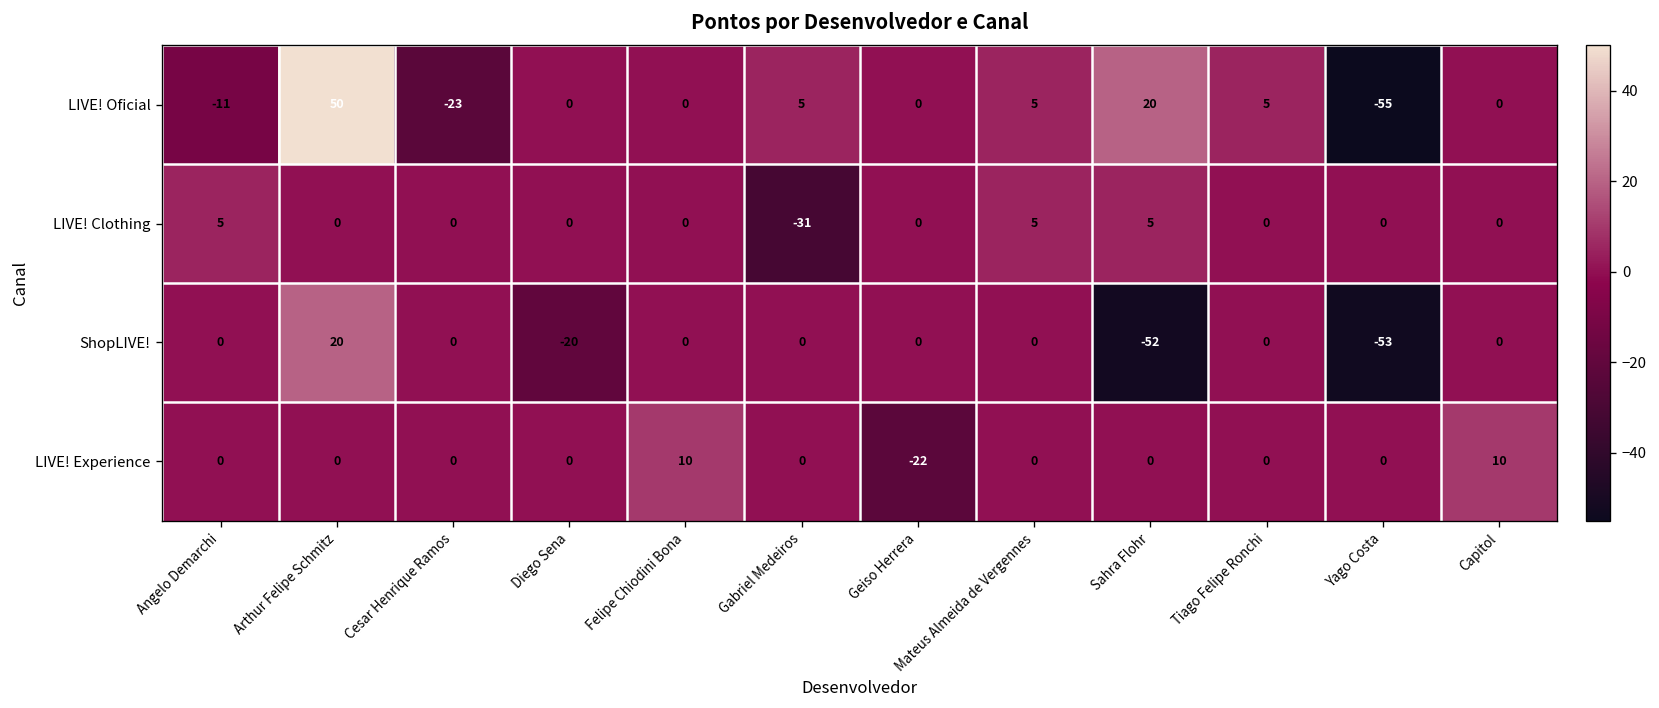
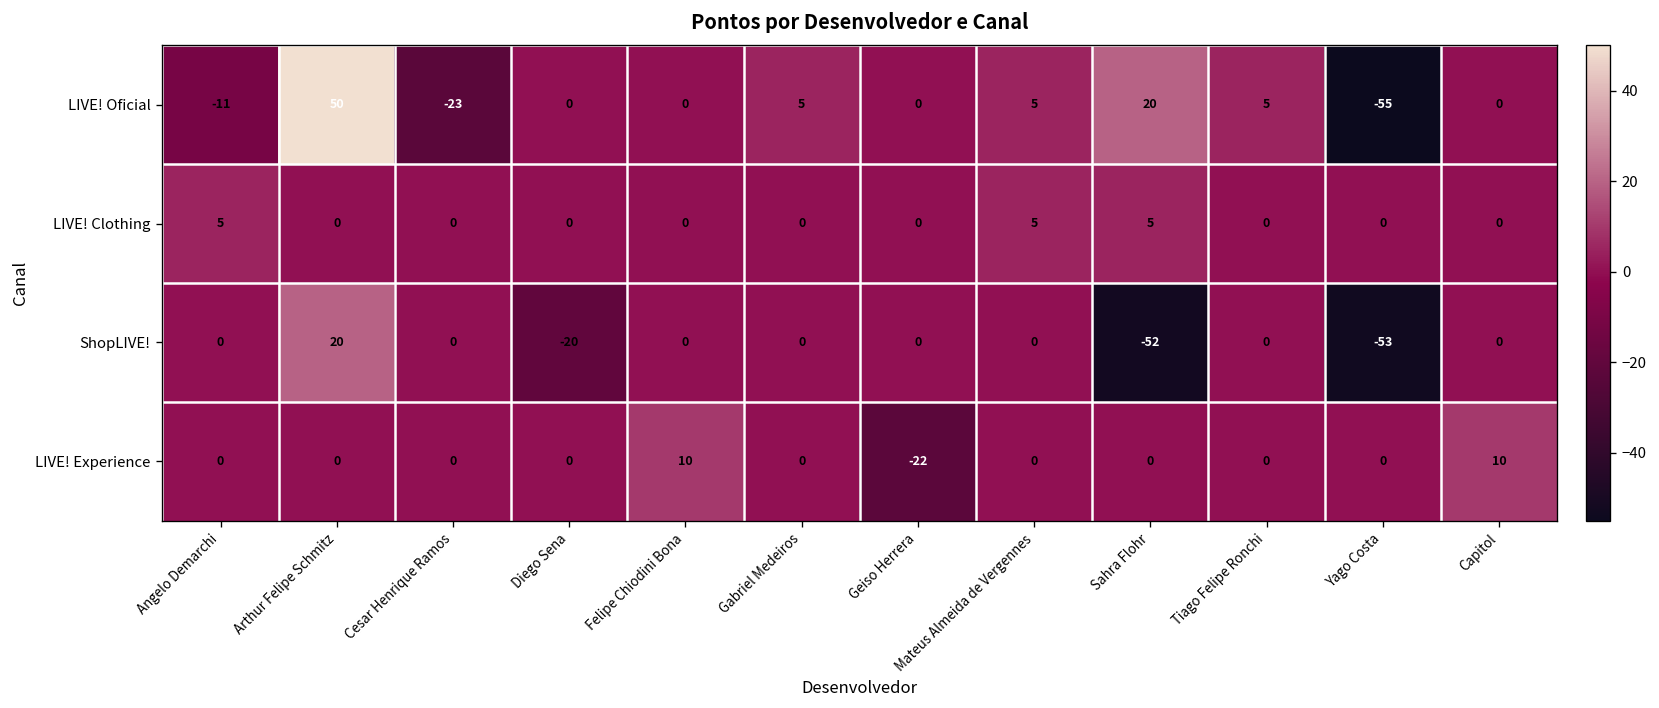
  {
    "LIVE! Oficial": {
      "Angelo Demarchi": -11,
      "Cesar Henrique Ramos": -23,
      "Diego Sena": 0,
      "Felipe Chiodini Bona": 0,
      "Gabriel Medeiros": 5,
      "Geiso Herrera": 0,
      "Mateus Almeida de Vergennes": 5,
      "Sahra Flohr": 20,
      "Tiago Felipe Ronchi": 5,
      "Yago Costa": -55,
      "Capitol": 0
    },
    "LIVE! Clothing": {
      "Angelo Demarchi": 5,
      "Arthur Felipe Schmitz": 0,
      "Cesar Henrique Ramos": 0,
      "Diego Sena": 0,
      "Felipe Chiodini Bona": 0,
-     "Gabriel Medeiros": -31,
+     "Gabriel Medeiros": 0,
      "Geiso Herrera": 0,
      "Mateus Almeida de Vergennes": 5,
      "Sahra Flohr": 5,
      "Tiago Felipe Ronchi": 0,
      "Yago Costa": 0,
      "Capitol": 0
    },
    "ShopLIVE!": {
      "Angelo Demarchi": 0,
      "Arthur Felipe Schmitz": 20,
      "Cesar Henrique Ramos": 0,
      "Diego Sena": -20,
      "Felipe Chiodini Bona": 0,
      "Gabriel Medeiros": 0,
      "Geiso Herrera": 0,
      "Mateus Almeida de Vergennes": 0,
      "Sahra Flohr": -52,
      "Tiago Felipe Ronchi": 0,
      "Yago Costa": -53,
      "Capitol": 0
    },
    "LIVE! Experience": {
      "Angelo Demarchi": 0,
      "Arthur Felipe Schmitz": 0,
      "Cesar Henrique Ramos": 0,
      "Diego Sena": 0,
      "Felipe Chiodini Bona": 10,
      "Gabriel Medeiros": 0,
      "Geiso Herrera": -22,
      "Mateus Almeida de Vergennes": 0,
      "Sahra Flohr": 0,
      "Tiago Felipe Ronchi": 0,
      "Yago Costa": 0,
      "Capitol": 10
    }
  }
